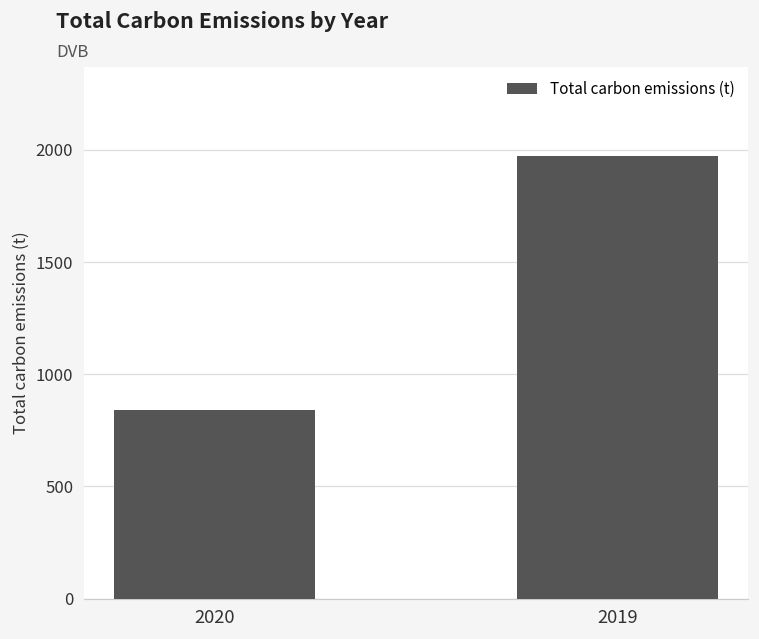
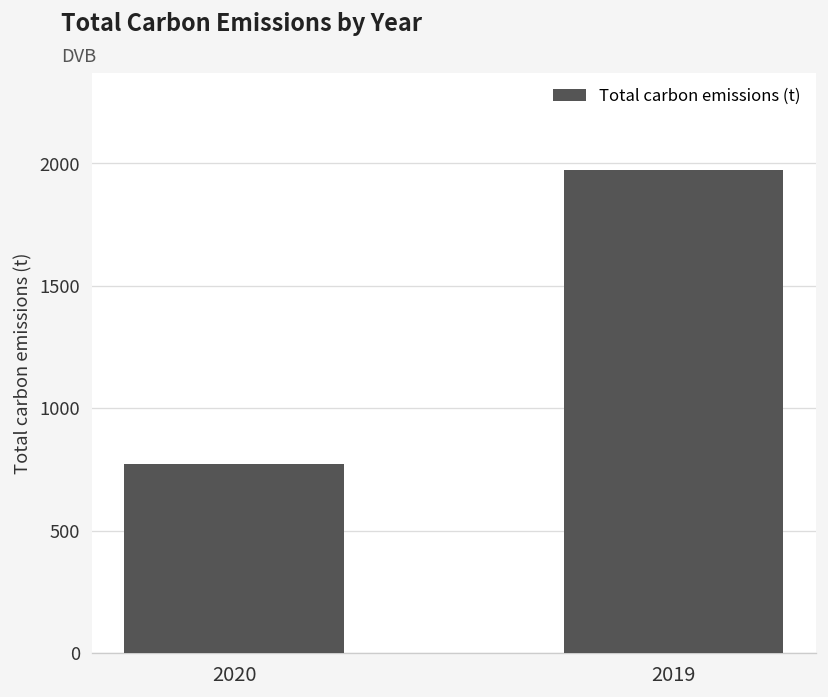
  {
-   "2020": 840,
+   "2020": 770,
    "2019": 1970
  }
